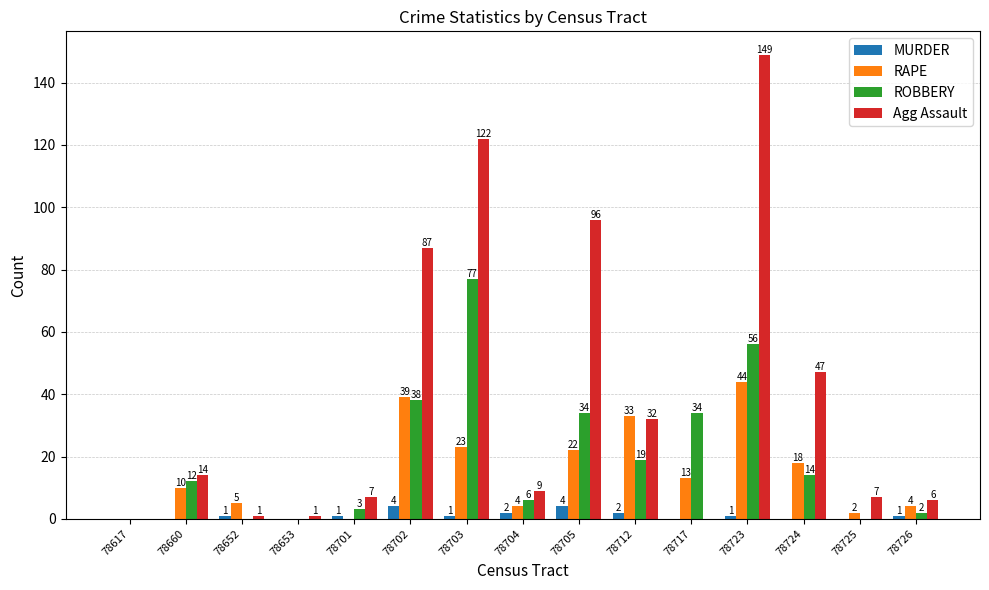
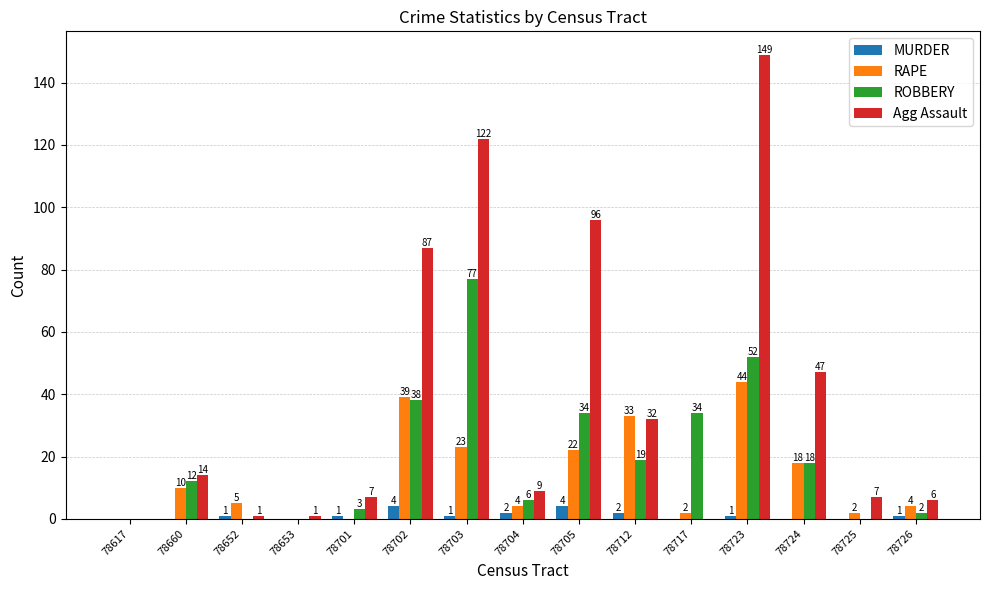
  {
    "MURDER": {
      "78652": 1,
      "78701": 1,
      "78702": 4,
      "78703": 1,
      "78704": 2,
      "78705": 4,
      "78712": 2,
      "78723": 1,
      "78726": 1
    },
    "RAPE": {
      "78660": 10,
      "78652": 5,
      "78702": 39,
      "78703": 23,
      "78704": 4,
      "78705": 22,
      "78712": 33,
-     "78717": 13,
+     "78717": 2,
      "78723": 44,
      "78724": 18,
      "78725": 2,
      "78726": 4
    },
    "ROBBERY": {
      "78660": 12,
      "78701": 3,
      "78702": 38,
      "78703": 77,
      "78704": 6,
      "78705": 34,
      "78712": 19,
      "78717": 34,
-     "78723": 56,
-     "78724": 14,
+     "78723": 52,
+     "78724": 18,
      "78726": 2
    },
    "Agg Assault": {
      "78660": 14,
      "78652": 1,
      "78653": 1,
      "78701": 7,
      "78702": 87,
      "78703": 122,
      "78704": 9,
      "78705": 96,
      "78712": 32,
      "78723": 149,
      "78724": 47,
      "78725": 7,
      "78726": 6
    }
  }
